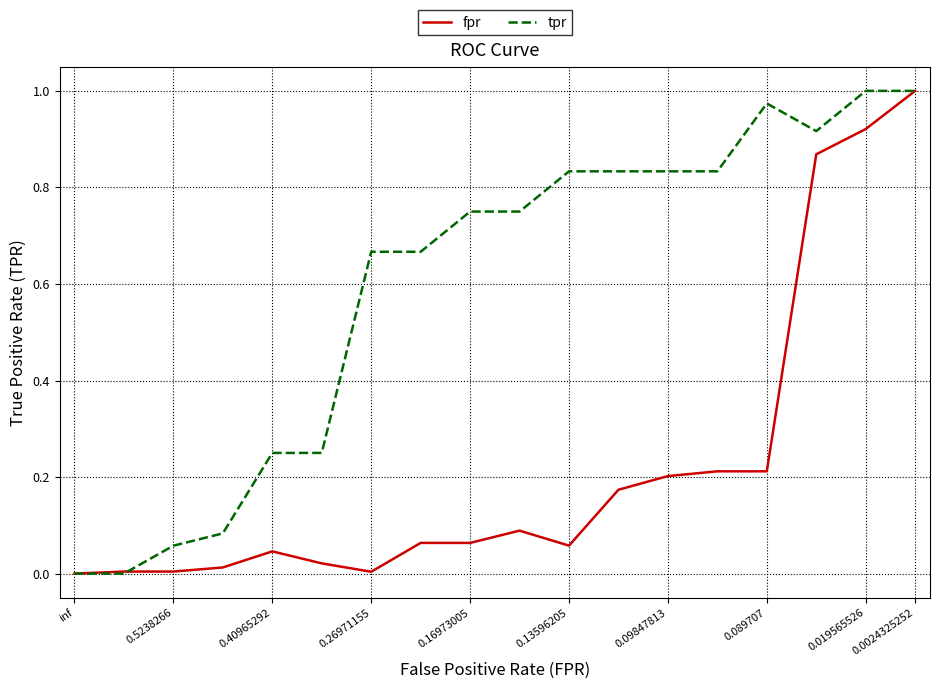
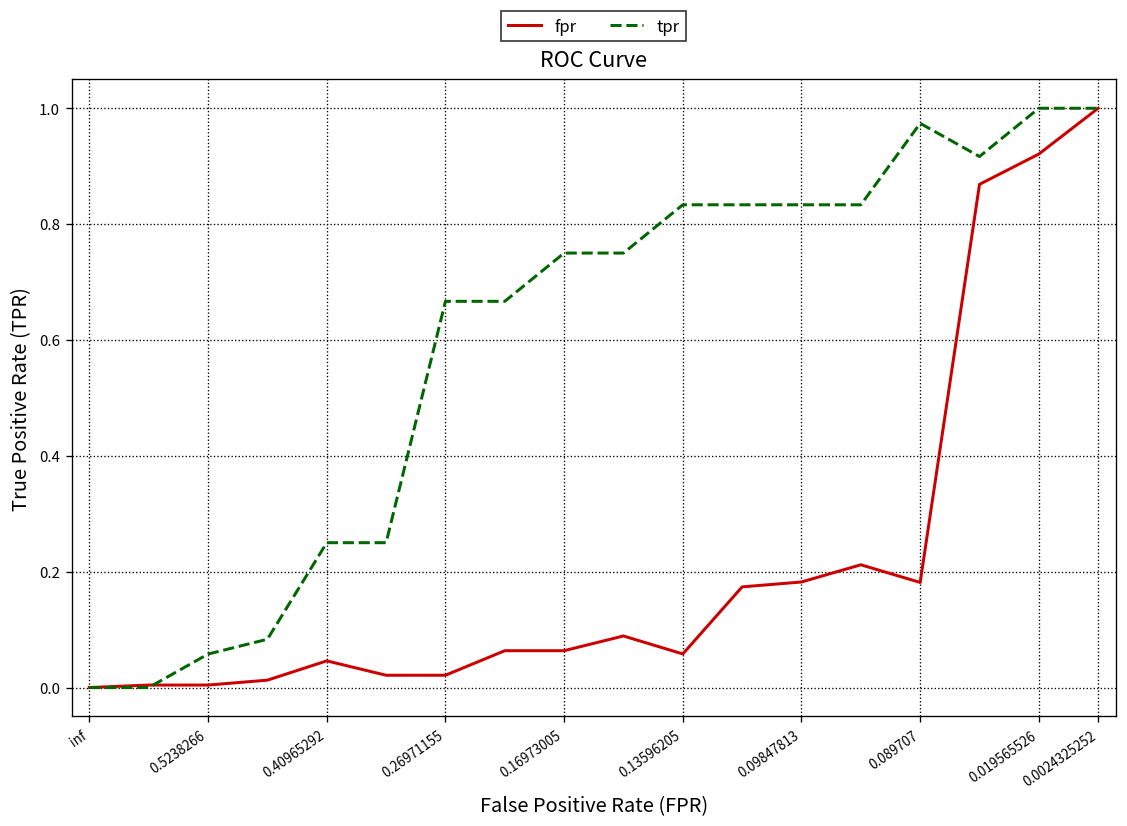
  {
    "fpr": {
      "0.5238266": 0.00,
      "0.40965292": 0.05,
-     "0.26971155": 0.00,
+     "0.26971155": 0.02,
      "0.16973005": 0.06,
      "0.13596205": 0.06,
-     "0.09847813": 0.20,
-     "0.089707": 0.21,
+     "0.09847813": 0.18,
+     "0.089707": 0.18,
      "0.019565526": 0.92
    },
    "tpr": {
      "0.5238266": 0.06,
      "0.40965292": 0.25,
      "0.26971155": 0.67,
      "0.16973005": 0.75,
      "0.13596205": 0.83,
      "0.09847813": 0.83,
      "0.089707": 0.97,
      "0.019565526": 1.00
    }
  }
